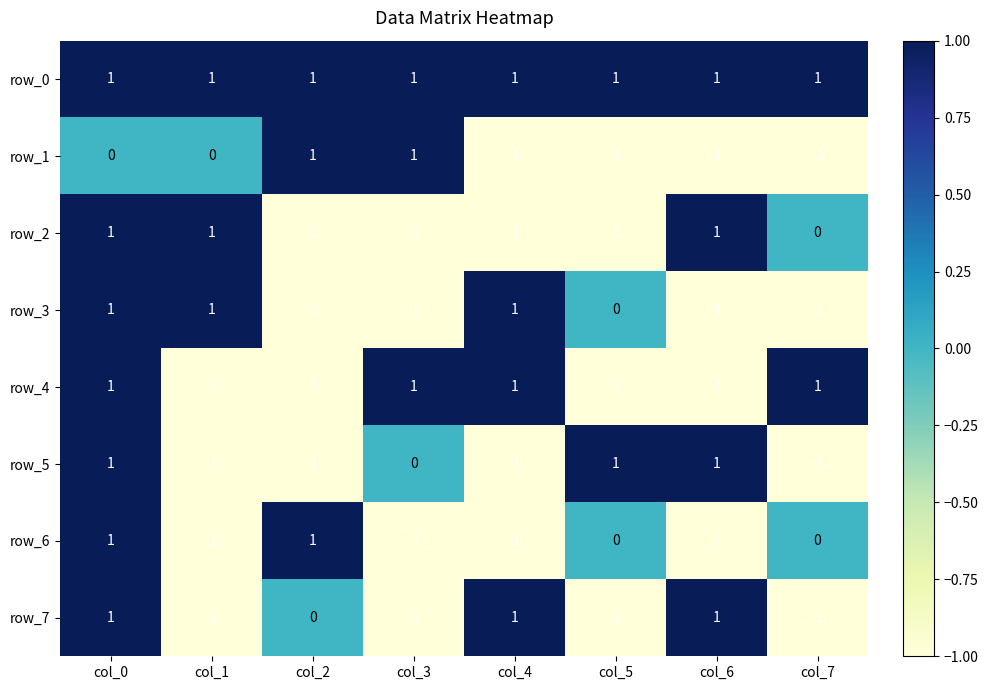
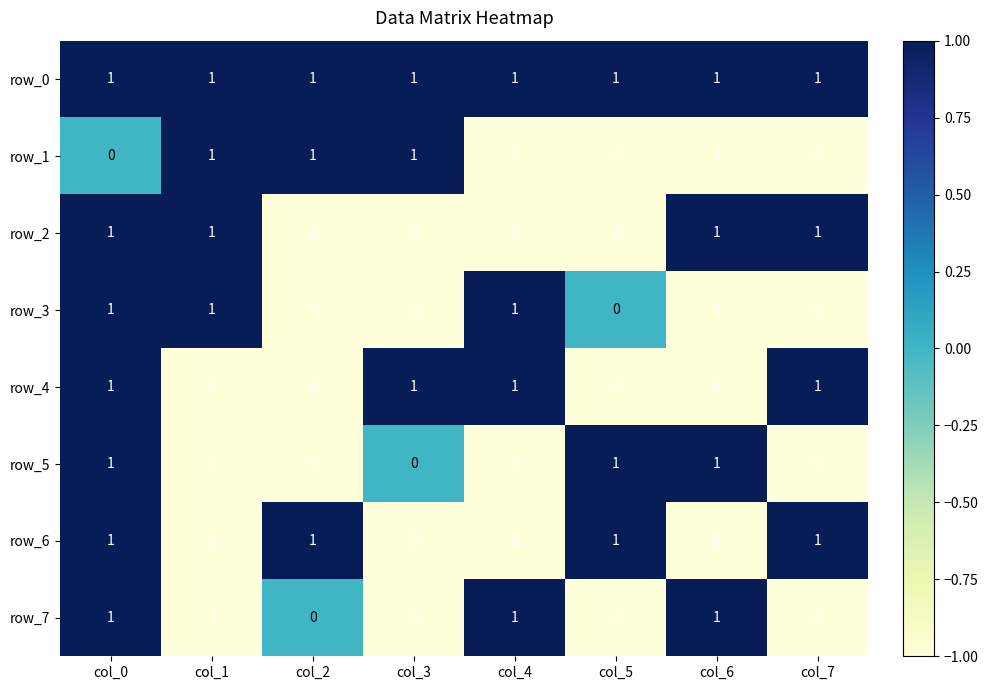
  {
    "row_0": {
      "col_0": 1,
      "col_1": 1,
      "col_2": 1,
      "col_3": 1,
      "col_4": 1,
      "col_5": 1,
      "col_6": 1,
      "col_7": 1
    },
    "row_1": {
      "col_0": 0,
-     "col_1": 0,
+     "col_1": 1,
      "col_2": 1,
      "col_3": 1
    },
    "row_2": {
      "col_0": 1,
      "col_1": 1,
      "col_6": 1,
-     "col_7": 0
+     "col_7": 1
    },
    "row_3": {
      "col_0": 1,
      "col_1": 1,
      "col_4": 1,
      "col_5": 0
    },
    "row_4": {
      "col_0": 1,
      "col_3": 1,
      "col_4": 1,
      "col_7": 1
    },
    "row_5": {
      "col_0": 1,
      "col_3": 0,
      "col_5": 1,
      "col_6": 1
    },
    "row_6": {
      "col_0": 1,
      "col_2": 1,
-     "col_5": 0,
-     "col_7": 0
+     "col_5": 1,
+     "col_7": 1
    },
    "row_7": {
      "col_0": 1,
      "col_2": 0,
      "col_4": 1,
      "col_6": 1
    }
  }
